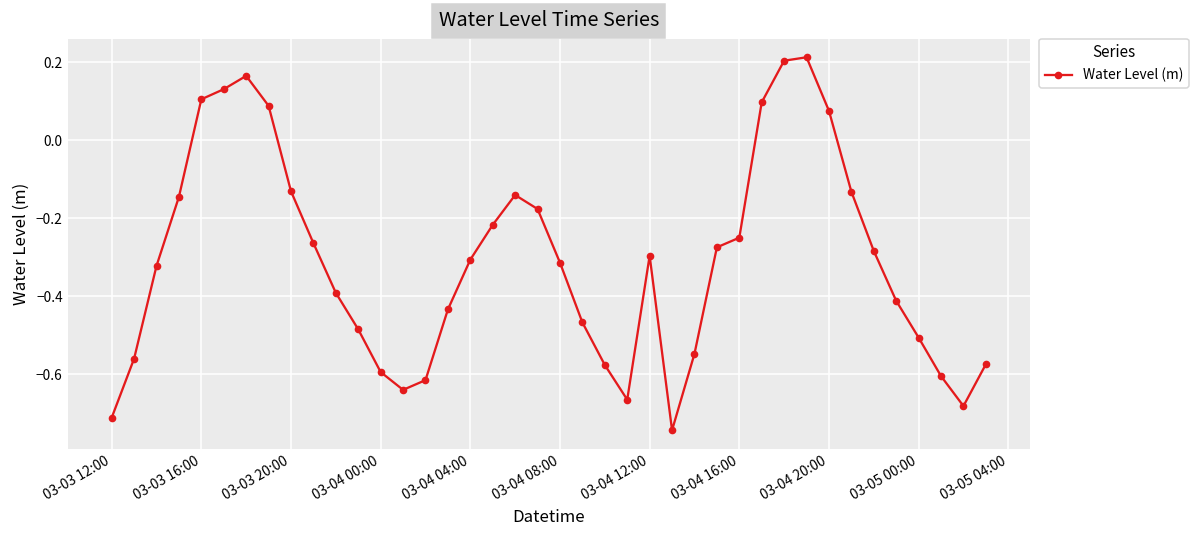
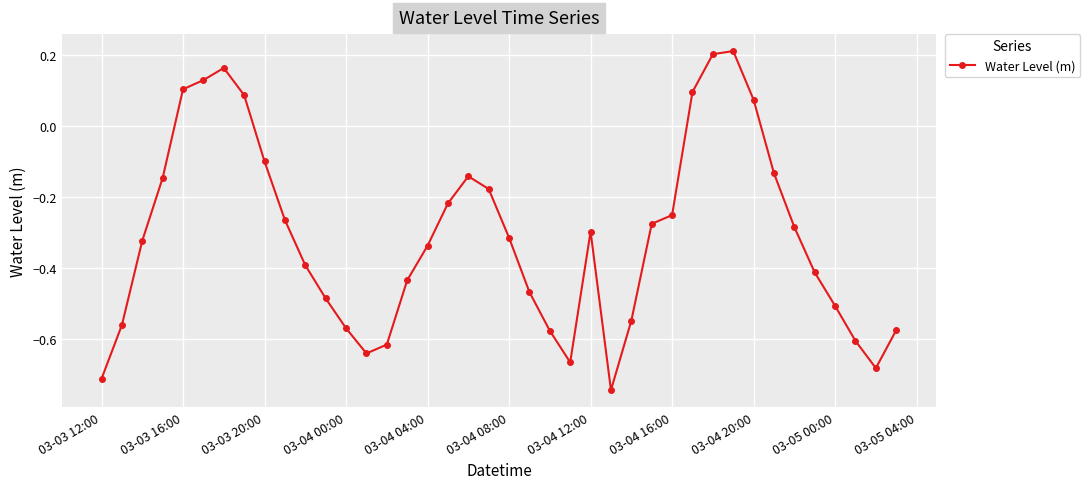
  {
    "03-03 12:00": -0.71,
    "03-03 16:00": 0.10,
-   "03-03 20:00": -0.13,
-   "03-04 00:00": -0.59,
-   "03-04 04:00": -0.31,
+   "03-03 20:00": -0.10,
+   "03-04 00:00": -0.57,
+   "03-04 04:00": -0.34,
    "03-04 08:00": -0.31,
    "03-04 12:00": -0.30,
    "03-04 16:00": -0.25,
    "03-04 20:00": 0.08,
    "03-05 00:00": -0.51
  }
